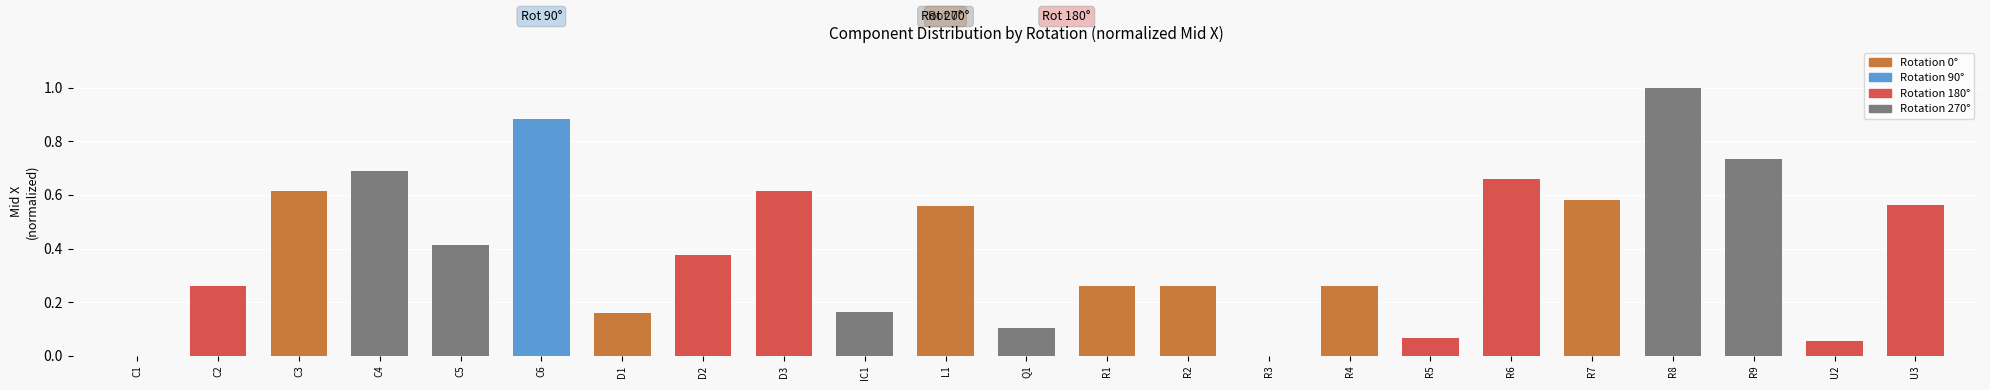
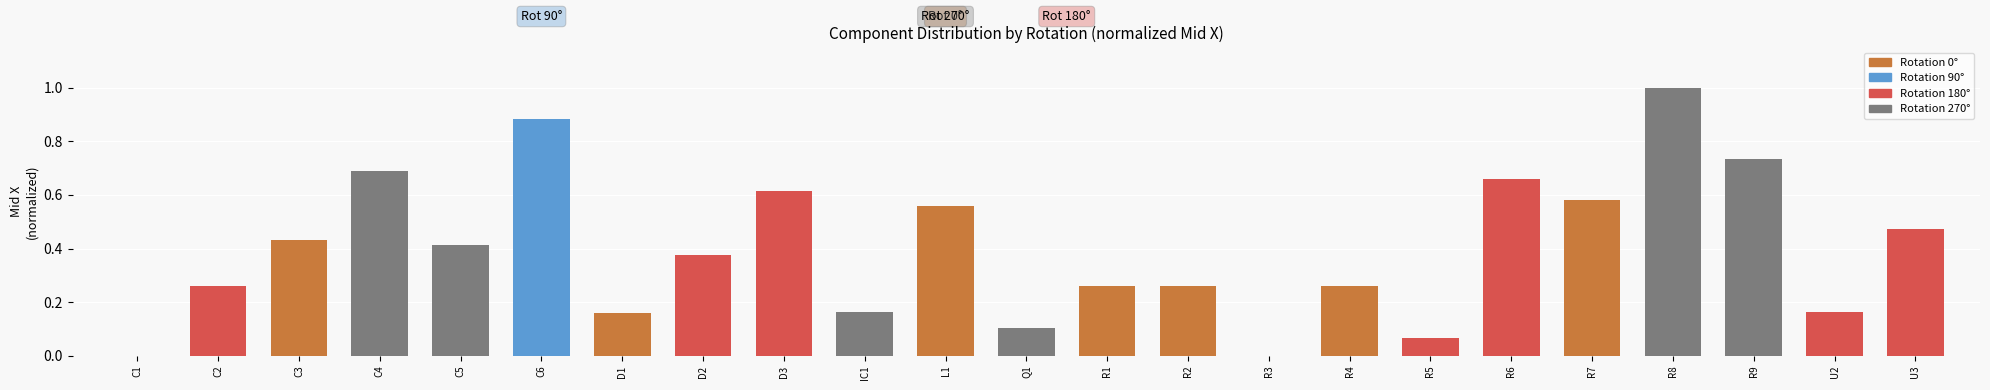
  {
    "C1": 0.00,
    "C2": 0.26,
-   "C3": 0.62,
+   "C3": 0.43,
    "C4": 0.69,
    "C5": 0.41,
    "C6": 0.89,
    "D1": 0.16,
    "D2": 0.38,
    "D3": 0.62,
    "IC1": 0.16,
    "L1": 0.56,
    "Q1": 0.10,
    "R1": 0.26,
    "R2": 0.26,
    "R3": 0.00,
    "R4": 0.26,
    "R5": 0.07,
    "R6": 0.66,
    "R7": 0.58,
    "R8": 1.00,
    "R9": 0.73,
-   "U2": 0.05,
-   "U3": 0.56
+   "U2": 0.16,
+   "U3": 0.47
  }
